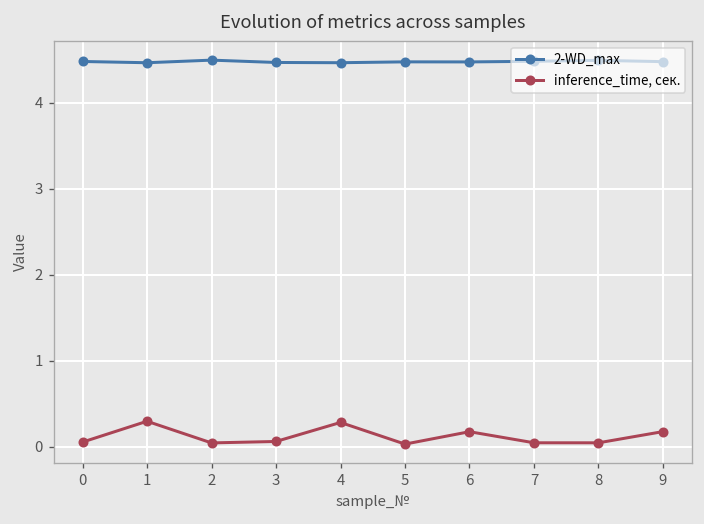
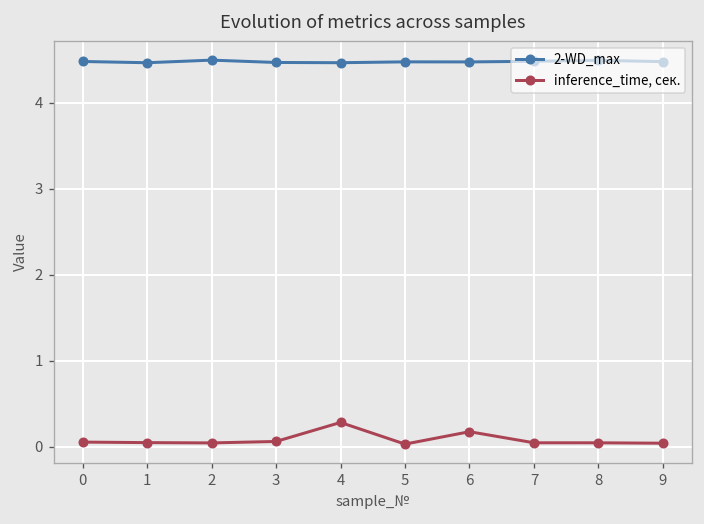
  {
    "2-WD_max": {
      "0": 4.5,
      "1": 4.5,
      "2": 4.5,
      "3": 4.5,
      "4": 4.5,
      "5": 4.5,
      "6": 4.5
    },
    "inference_time, сек.": {
      "0": 0.1,
-     "1": 0.3,
+     "1": 0.0,
      "2": 0.0,
      "3": 0.1,
      "4": 0.3,
      "5": 0.0,
      "6": 0.2,
      "7": 0.0,
      "8": 0.0,
-     "9": 0.2
+     "9": 0.0
    }
  }
